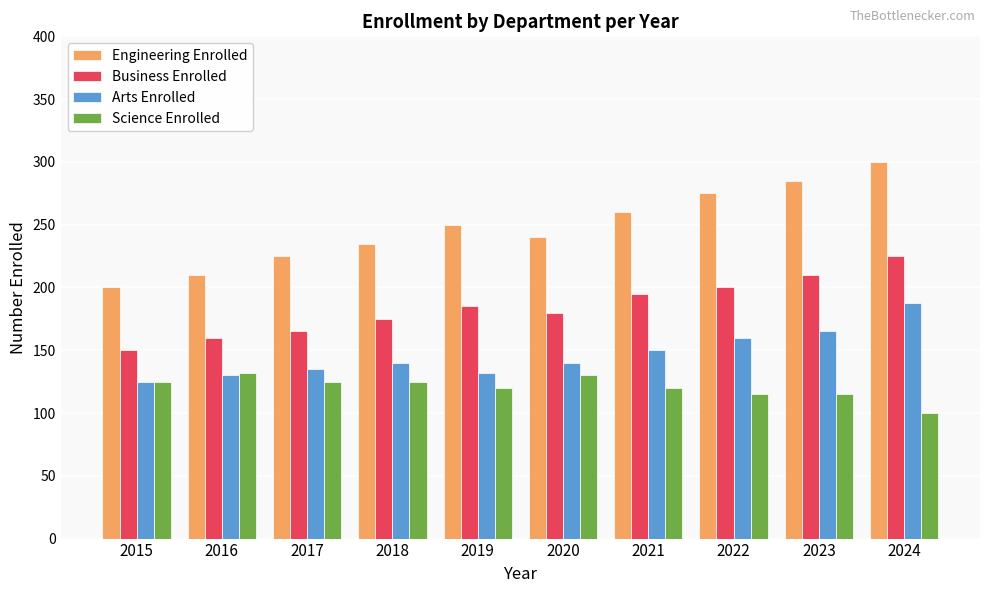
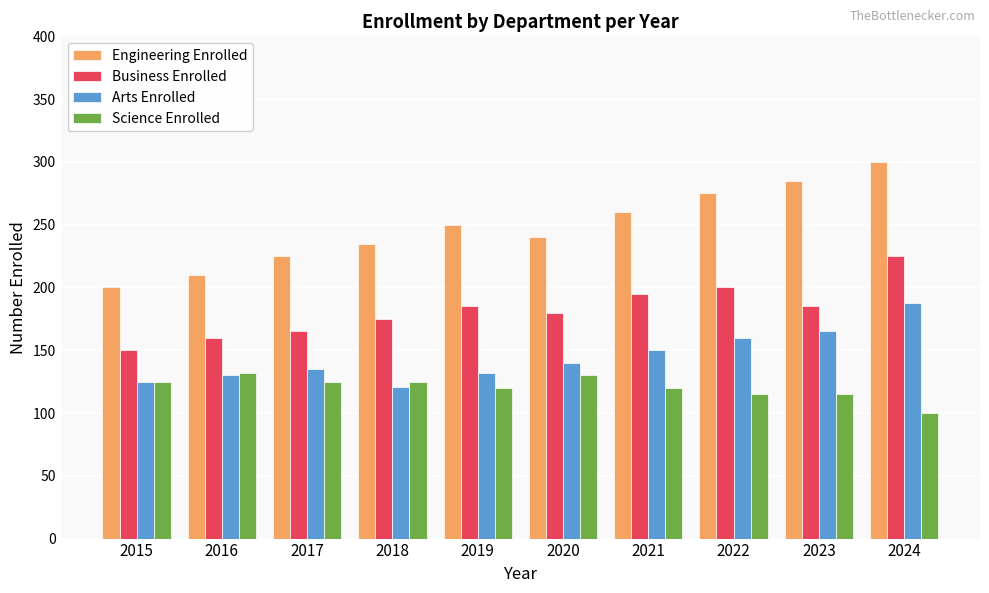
  {
    "Engineering Enrolled": {
      "2015": 200,
      "2016": 210,
      "2017": 225,
      "2018": 235,
      "2019": 250,
      "2020": 240,
      "2021": 260,
      "2022": 275,
      "2023": 285,
      "2024": 300
    },
    "Business Enrolled": {
      "2015": 150,
      "2016": 160,
      "2017": 165,
      "2018": 175,
      "2019": 185,
      "2020": 180,
      "2021": 195,
      "2022": 200,
-     "2023": 210,
+     "2023": 185,
      "2024": 225
    },
    "Arts Enrolled": {
      "2015": 125,
      "2016": 130,
      "2017": 135,
-     "2018": 140,
+     "2018": 121,
      "2019": 132,
      "2020": 140,
      "2021": 150,
      "2022": 160,
      "2023": 165,
      "2024": 188
    },
    "Science Enrolled": {
      "2015": 125,
      "2016": 132,
      "2017": 125,
      "2018": 125,
      "2019": 120,
      "2020": 130,
      "2021": 120,
      "2022": 115,
      "2023": 115,
      "2024": 100
    }
  }
